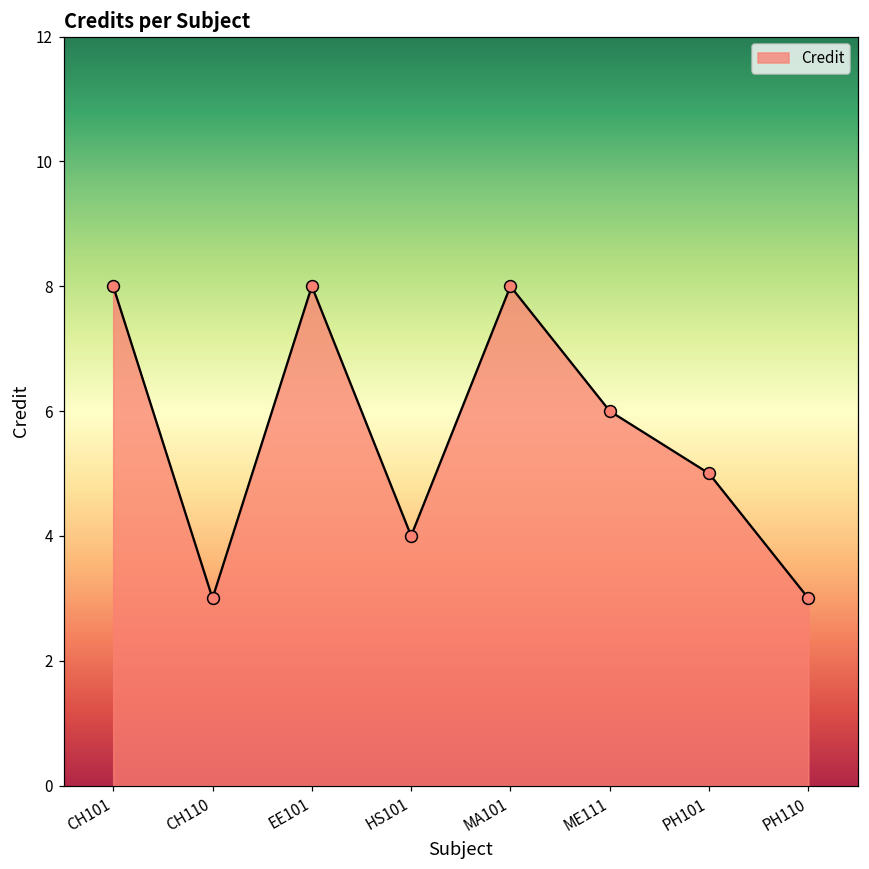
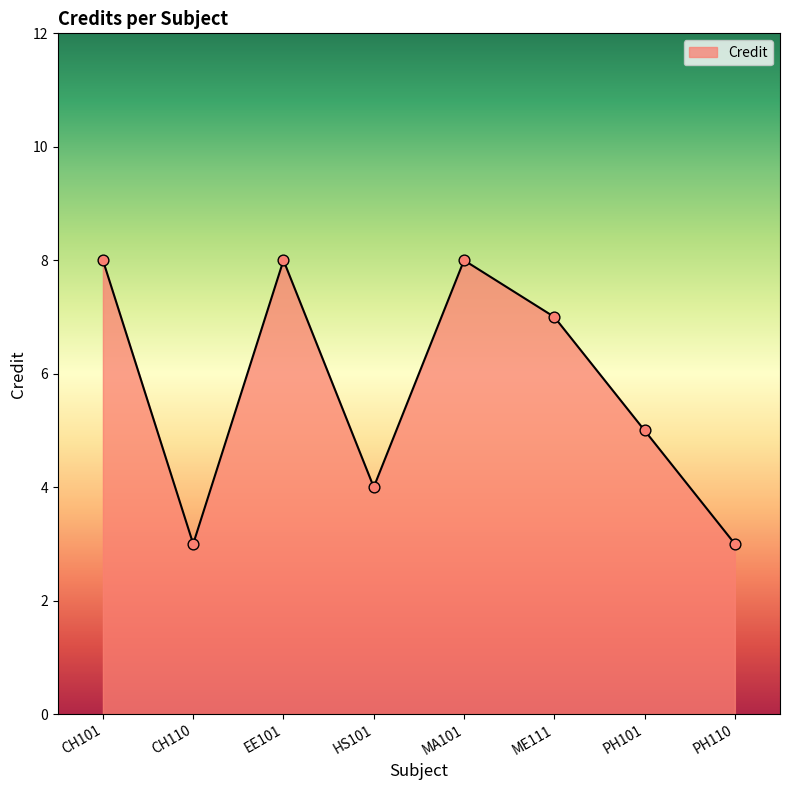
  {
    "CH101": 8,
    "CH110": 3,
    "EE101": 8,
    "HS101": 4,
    "MA101": 8,
-   "ME111": 6,
+   "ME111": 7,
    "PH101": 5,
    "PH110": 3
  }
